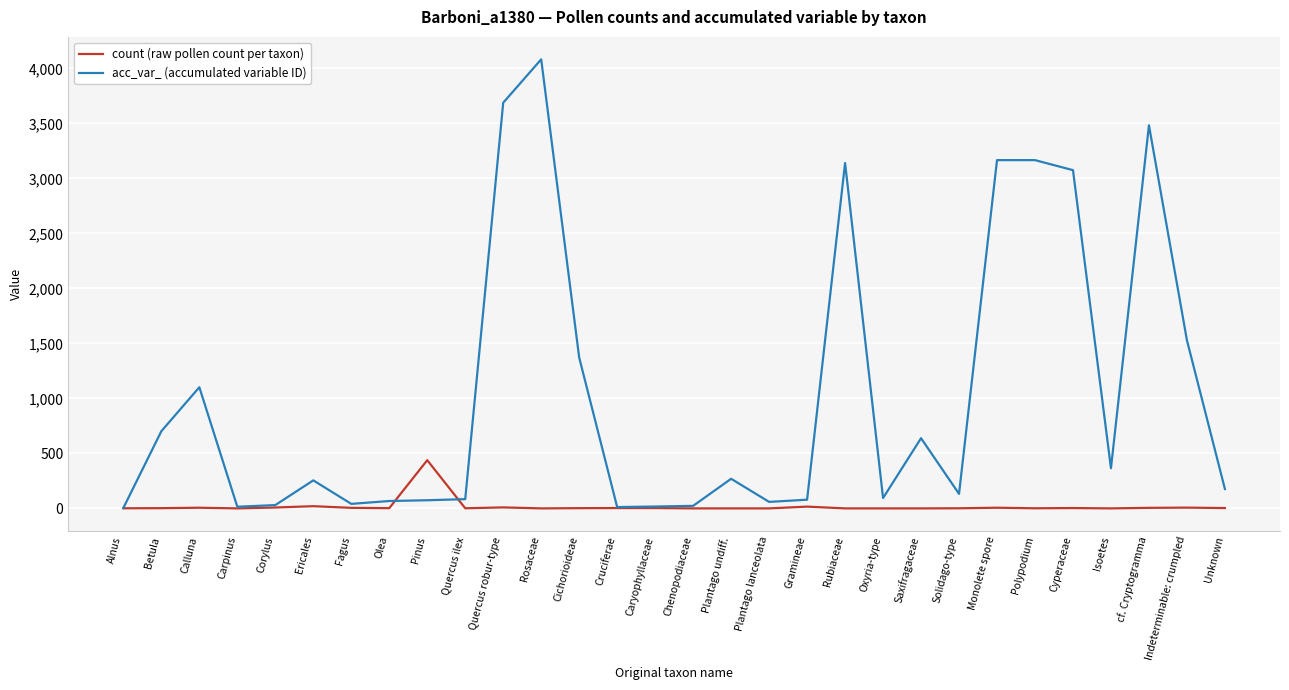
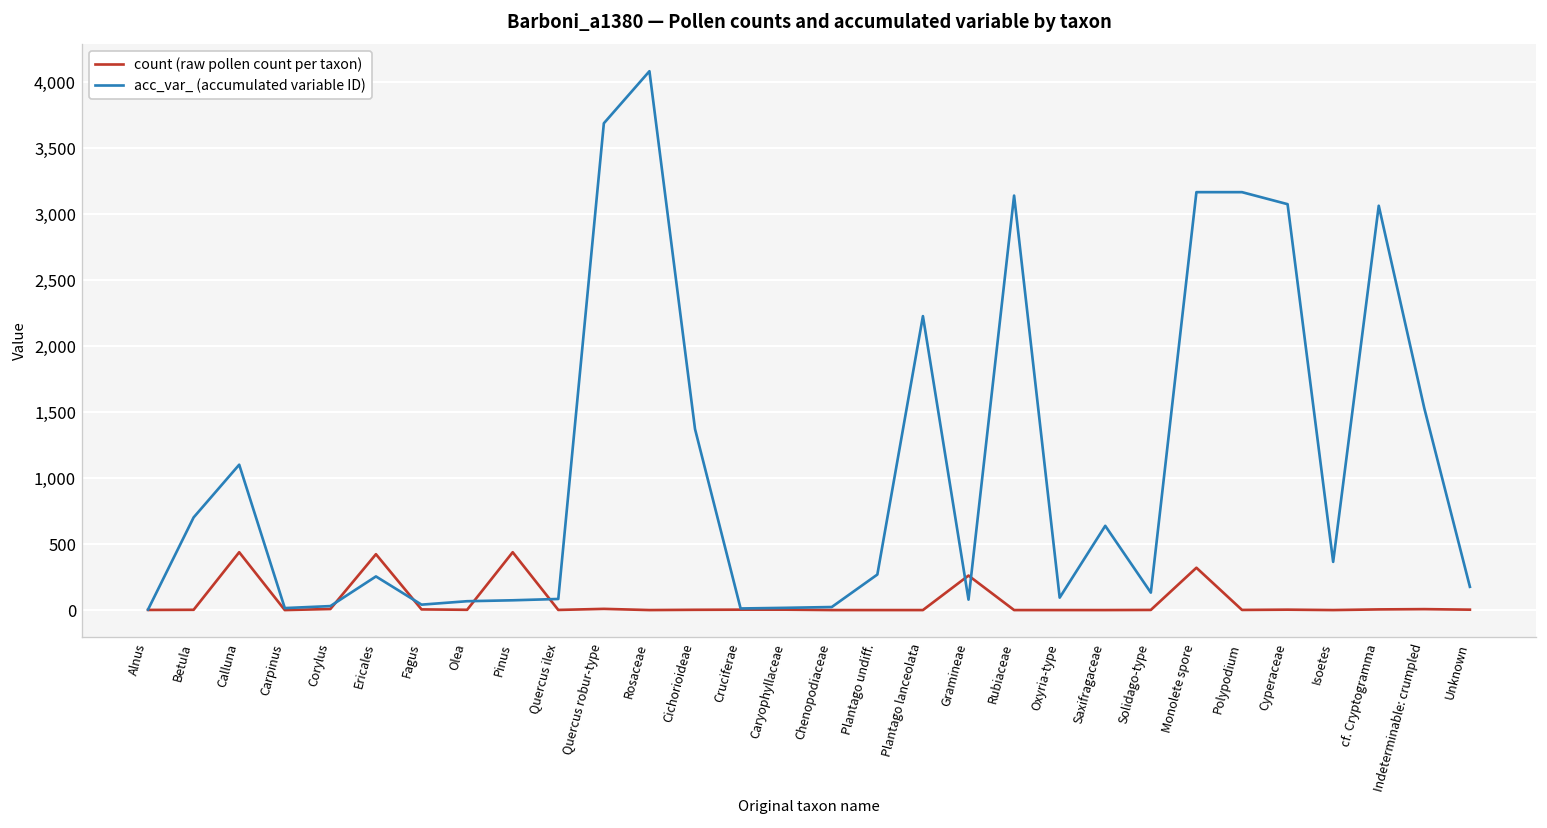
  {
    "count (raw pollen count per taxon)": {
      "Betula": "0",
-     "Calluna": "10",
-     "Ericales": "20",
+     "Calluna": "440",
+     "Ericales": "420",
      "Fagus": "10",
      "Olea": "0",
      "Pinus": "440",
      "Quercus ilex": "0",
      "Quercus robur-type": "10",
      "Rosaceae": "0",
      "Cichorioideae": "0",
      "Plantago undiff.": "0",
      "Plantago lanceolata": "0",
-     "Gramineae": "20",
+     "Gramineae": "260",
      "Rubiaceae": "0",
      "Oxyria-type": "0",
      "Saxifragaceae": "0",
      "Solidago-type": "0",
-     "Monolete spore": "10",
+     "Monolete spore": "320",
      "Polypodium": "0",
      "Cyperaceae": "0",
      "Isoetes": "0",
      "cf. Cryptogramma": "10",
      "Indeterminable: crumpled": "10",
      "Unknown": "0"
    },
    "acc_var_ (accumulated variable ID)": {
      "Betula": "700",
      "Calluna": "1,100",
      "Ericales": "260",
      "Fagus": "40",
      "Olea": "70",
      "Pinus": "80",
      "Quercus ilex": "90",
      "Quercus robur-type": "3,690",
      "Rosaceae": "4,080",
      "Cichorioideae": "1,370",
      "Plantago undiff.": "270",
-     "Plantago lanceolata": "60",
+     "Plantago lanceolata": "2,230",
      "Gramineae": "80",
      "Rubiaceae": "3,140",
      "Oxyria-type": "100",
      "Saxifragaceae": "640",
      "Solidago-type": "130",
      "Monolete spore": "3,170",
      "Polypodium": "3,170",
      "Cyperaceae": "3,080",
      "Isoetes": "370",
-     "cf. Cryptogramma": "3,480",
+     "cf. Cryptogramma": "3,060",
      "Indeterminable: crumpled": "1,530",
      "Unknown": "180"
    }
  }
